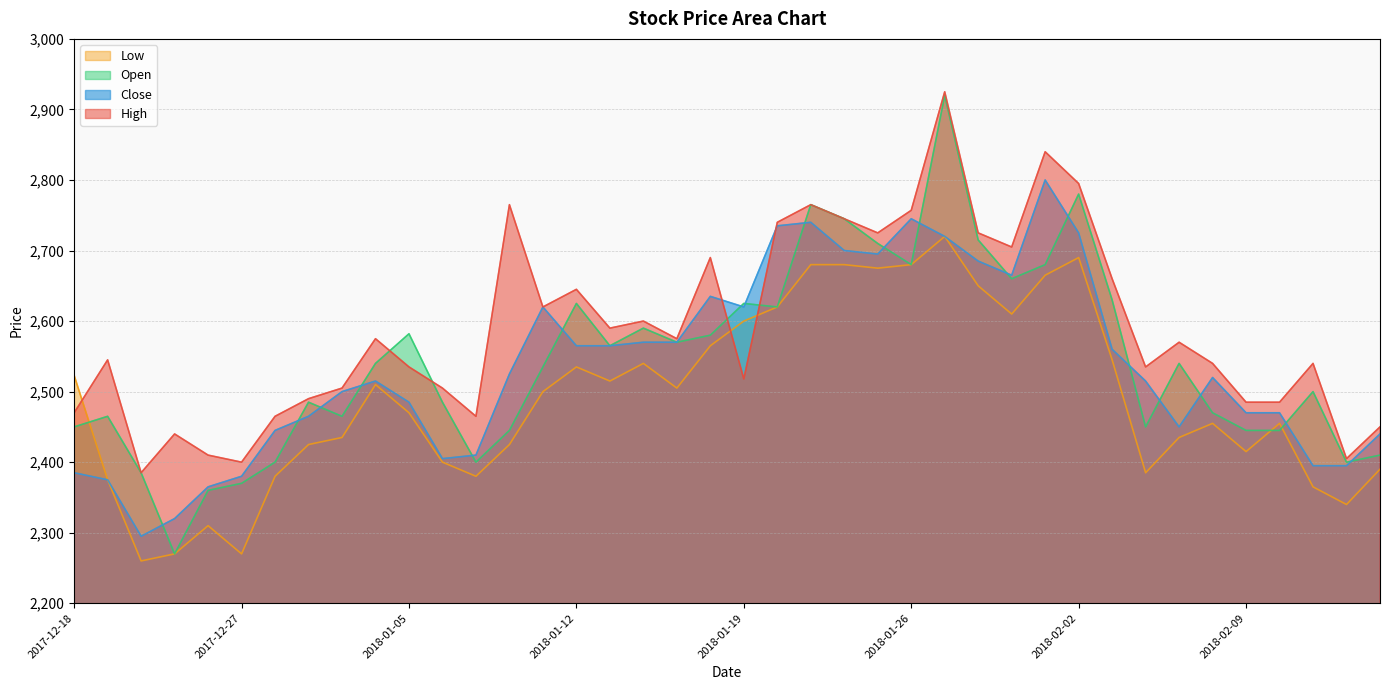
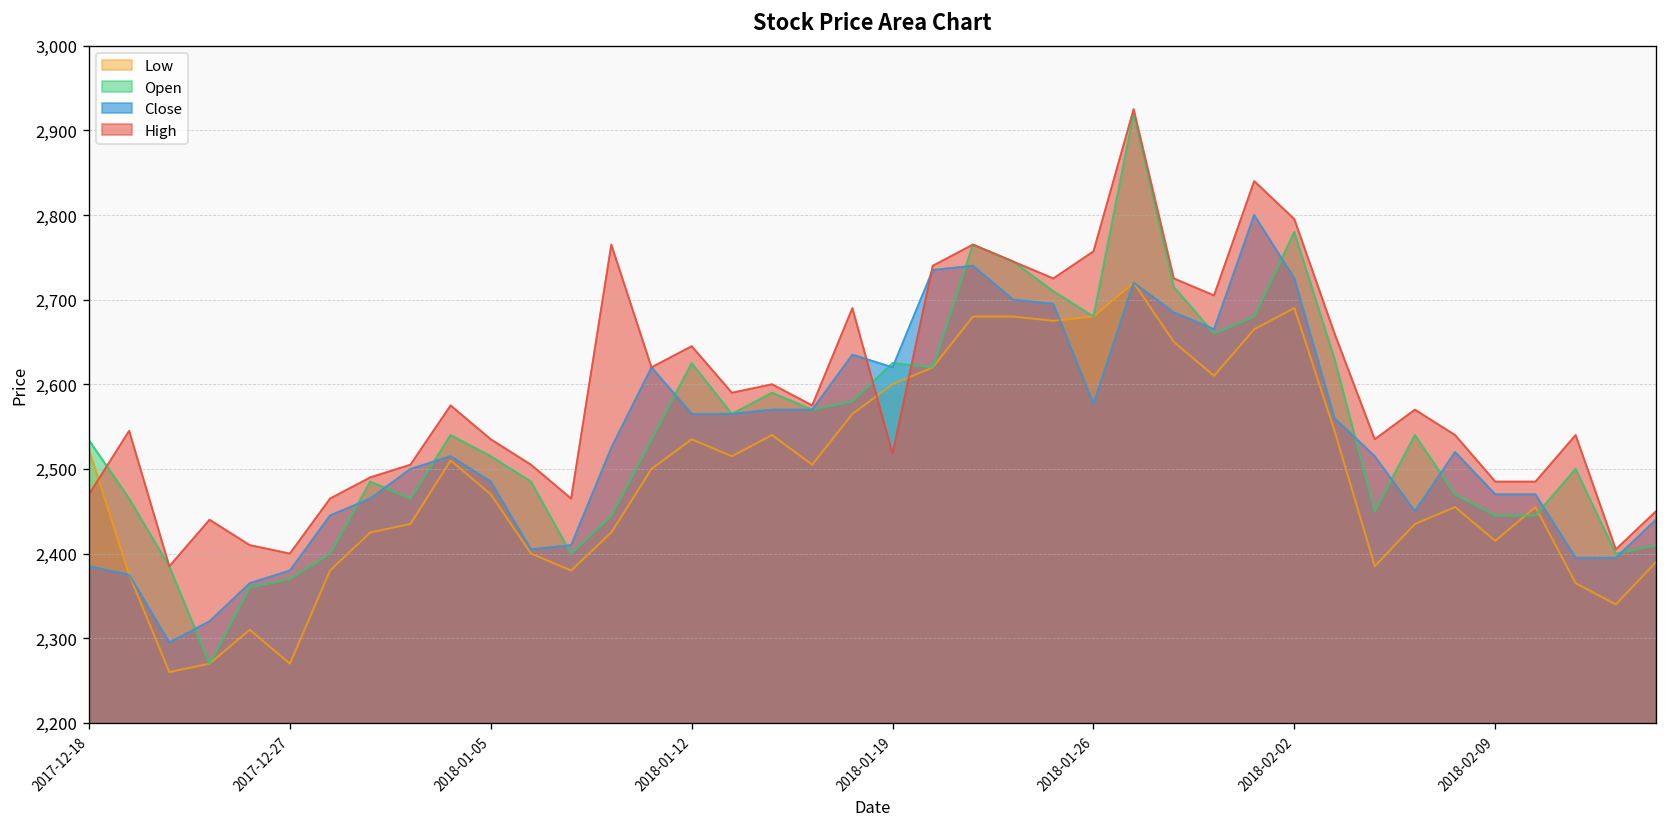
  {
    "Low": {
      "2017-12-18": "2,520",
      "2017-12-27": "2,270",
      "2018-01-05": "2,470",
      "2018-01-12": "2,540",
      "2018-01-19": "2,600",
      "2018-02-02": "2,690",
      "2018-02-09": "2,420"
    },
    "Open": {
-     "2017-12-18": "2,450",
+     "2017-12-18": "2,530",
      "2017-12-27": "2,370",
-     "2018-01-05": "2,580",
+     "2018-01-05": "2,520",
      "2018-01-12": "2,630",
      "2018-01-19": "2,630",
      "2018-02-02": "2,780",
      "2018-02-09": "2,450"
    },
    "Close": {
      "2017-12-18": "2,390",
      "2017-12-27": "2,380",
      "2018-01-05": "2,490",
      "2018-01-12": "2,570",
      "2018-01-19": "2,620",
-     "2018-01-26": "2,750",
+     "2018-01-26": "2,580",
      "2018-02-02": "2,730",
      "2018-02-09": "2,470"
    },
    "High": {
      "2017-12-18": "2,470",
      "2017-12-27": "2,400",
      "2018-01-05": "2,540",
      "2018-01-12": "2,650",
      "2018-01-19": "2,520",
      "2018-01-26": "2,760",
      "2018-02-02": "2,800",
      "2018-02-09": "2,490"
    }
  }
